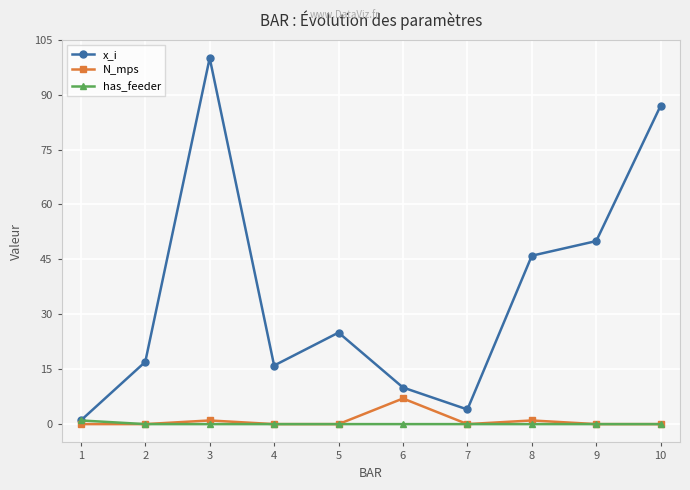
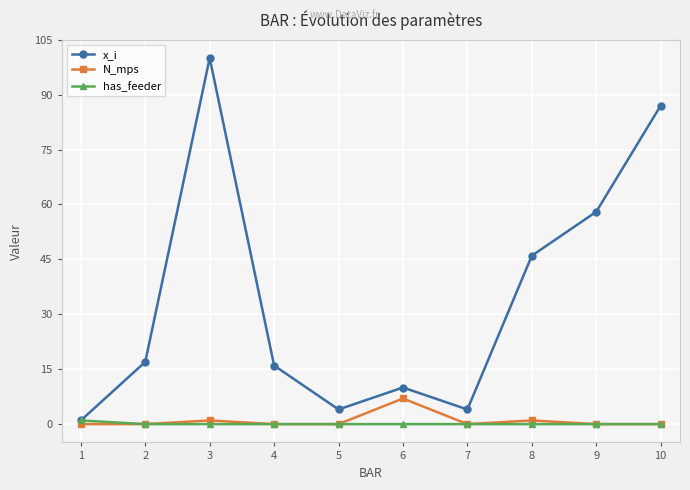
  {
    "x_i": {
      "2": 17,
      "3": 100,
      "4": 16,
-     "5": 25,
+     "5": 4,
      "6": 10,
      "7": 4,
      "8": 46,
-     "9": 50,
+     "9": 58,
      "10": 87
    },
    "N_mps": {
      "1": 0,
      "3": 1,
      "6": 7,
      "8": 1
    },
    "has_feeder": {
      "3": 0,
      "6": 0,
      "8": 0
    }
  }
